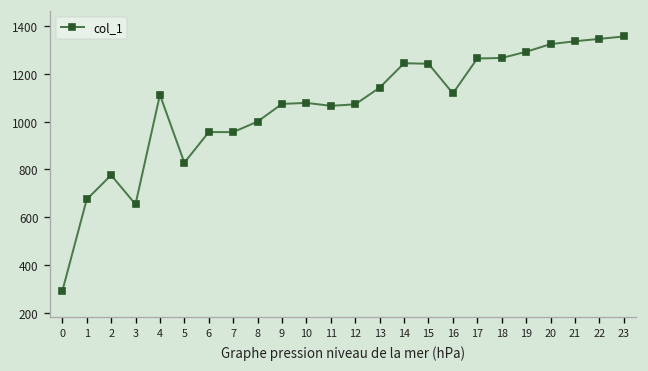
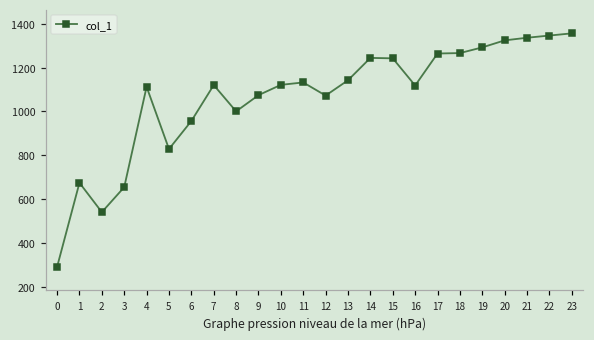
  {
    "0": 290,
    "1": 670,
-   "2": 780,
+   "2": 540,
    "3": 650,
    "4": 1110,
    "5": 830,
    "6": 960,
-   "7": 960,
+   "7": 1120,
    "8": 1000,
    "9": 1070,
-   "10": 1080,
-   "11": 1070,
+   "10": 1120,
+   "11": 1130,
    "12": 1070,
    "13": 1140,
    "14": 1240,
    "15": 1240,
    "16": 1120,
    "17": 1260,
    "18": 1270,
    "19": 1290,
    "20": 1320,
    "21": 1340,
    "22": 1350,
    "23": 1360
  }
